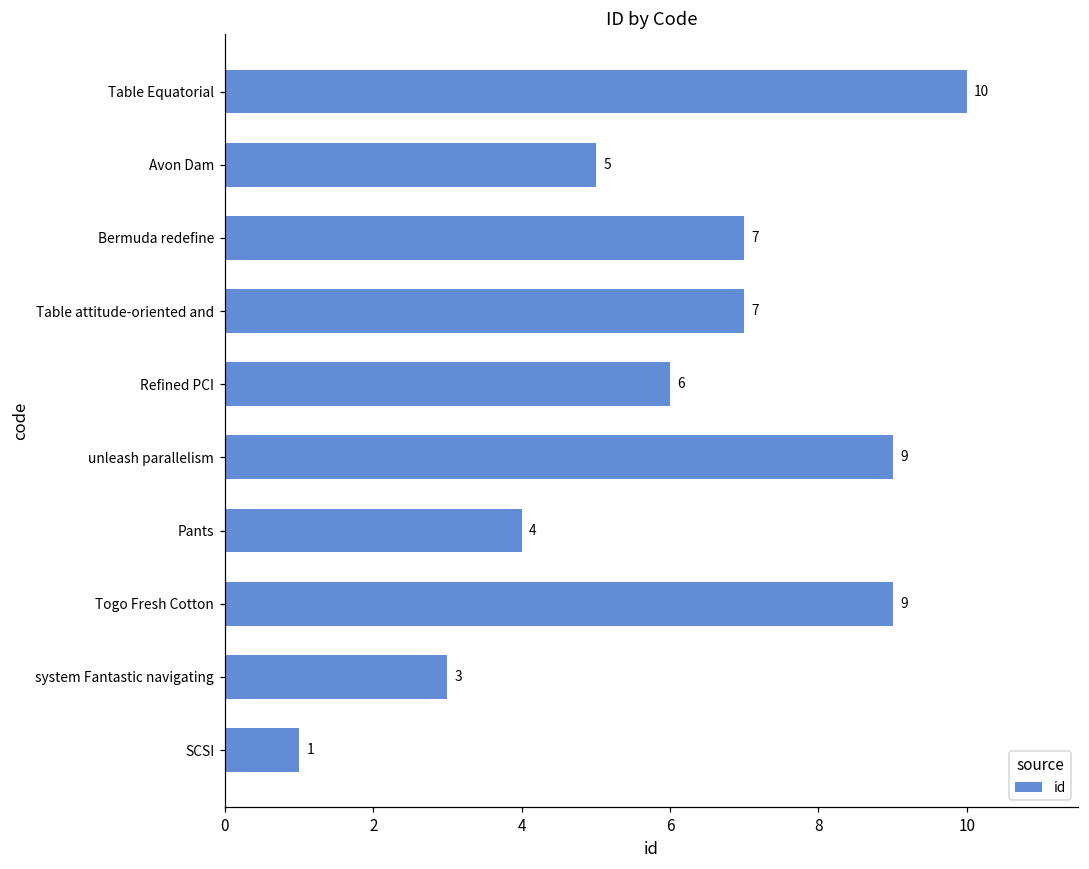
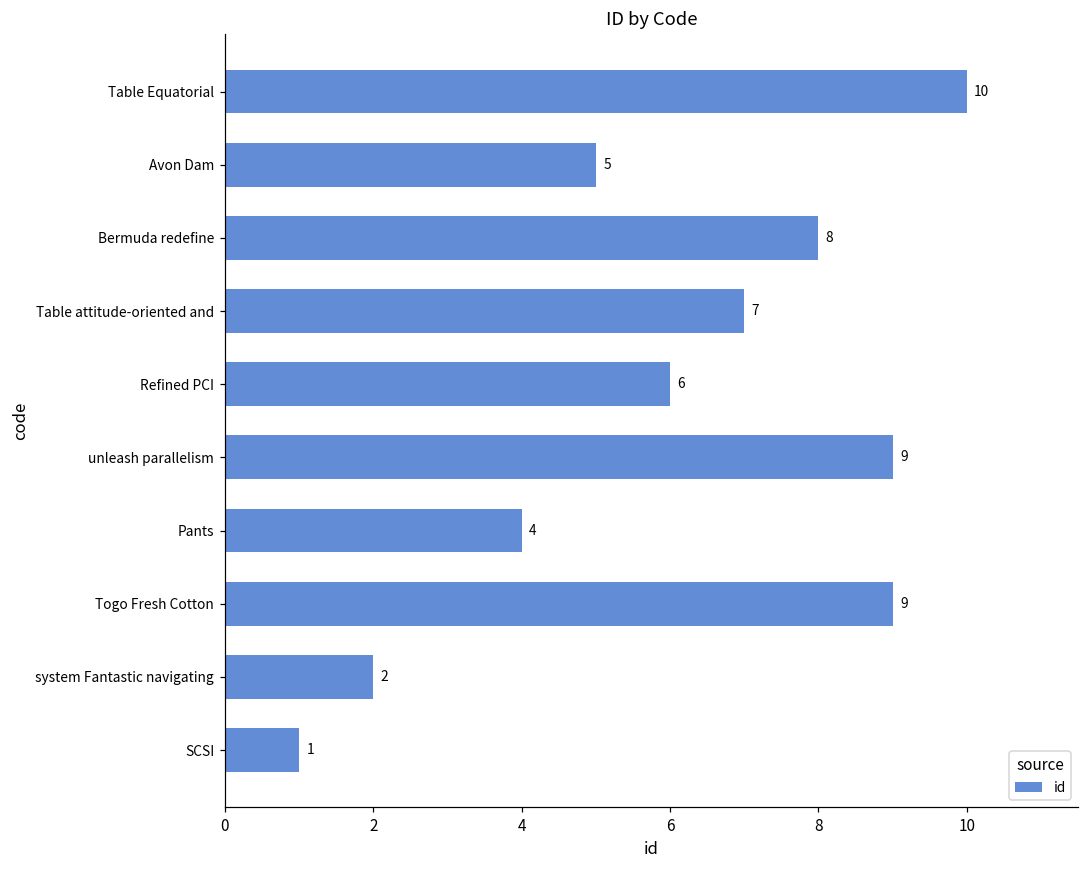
  {
    "Table Equatorial": 10,
    "Avon Dam": 5,
-   "Bermuda redefine": 7,
+   "Bermuda redefine": 8,
    "Table attitude-oriented and": 7,
    "Refined PCI": 6,
    "unleash parallelism": 9,
    "Pants": 4,
    "Togo Fresh Cotton": 9,
-   "system Fantastic navigating": 3,
+   "system Fantastic navigating": 2,
    "SCSI": 1
  }
